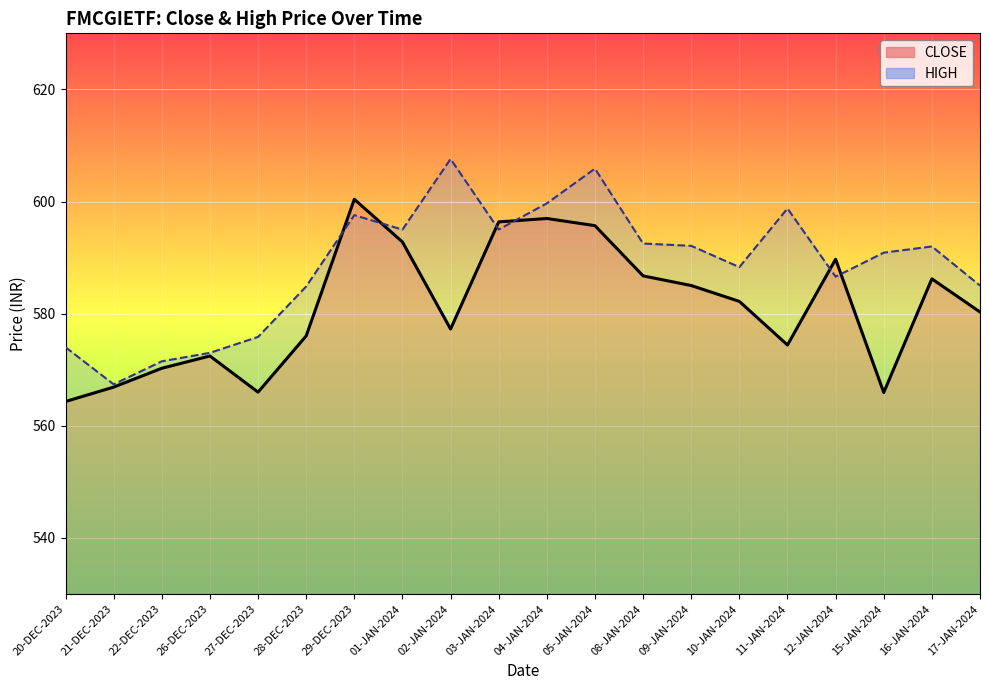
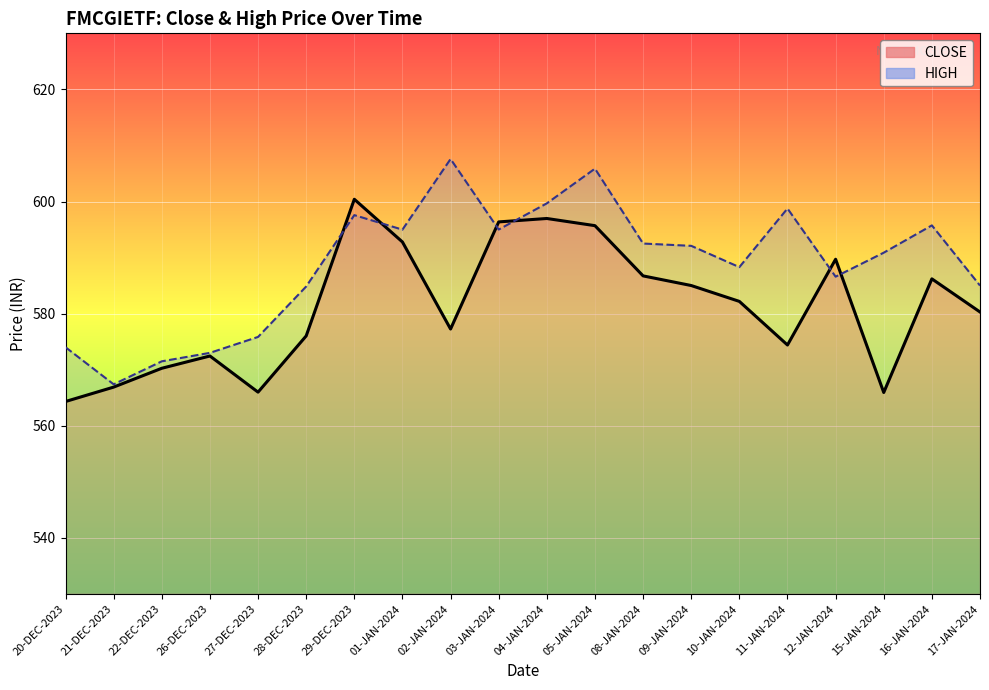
  {
    "CLOSE": {
      "20-DEC-2023": 564,
      "21-DEC-2023": 567,
      "22-DEC-2023": 570,
      "26-DEC-2023": 572,
      "27-DEC-2023": 566,
      "28-DEC-2023": 576,
      "29-DEC-2023": 600,
      "01-JAN-2024": 593,
      "02-JAN-2024": 577,
      "03-JAN-2024": 596,
      "04-JAN-2024": 597,
      "05-JAN-2024": 596,
      "08-JAN-2024": 587,
      "09-JAN-2024": 585,
      "10-JAN-2024": 582,
      "11-JAN-2024": 574,
      "12-JAN-2024": 590,
      "15-JAN-2024": 566,
      "16-JAN-2024": 586,
      "17-JAN-2024": 580
    },
    "HIGH": {
      "20-DEC-2023": 574,
      "21-DEC-2023": 567,
      "22-DEC-2023": 571,
      "26-DEC-2023": 573,
      "27-DEC-2023": 576,
      "28-DEC-2023": 585,
      "29-DEC-2023": 598,
      "01-JAN-2024": 595,
      "02-JAN-2024": 608,
      "03-JAN-2024": 595,
      "04-JAN-2024": 600,
      "05-JAN-2024": 606,
      "08-JAN-2024": 593,
      "09-JAN-2024": 592,
      "10-JAN-2024": 588,
      "11-JAN-2024": 599,
      "12-JAN-2024": 587,
      "15-JAN-2024": 591,
-     "16-JAN-2024": 592,
+     "16-JAN-2024": 596,
      "17-JAN-2024": 585
    }
  }
